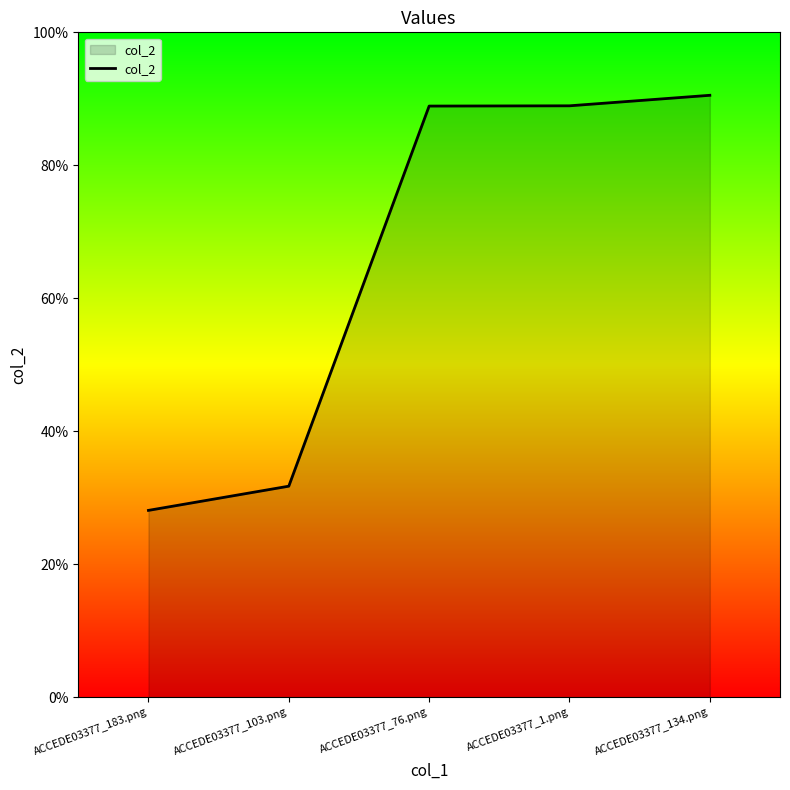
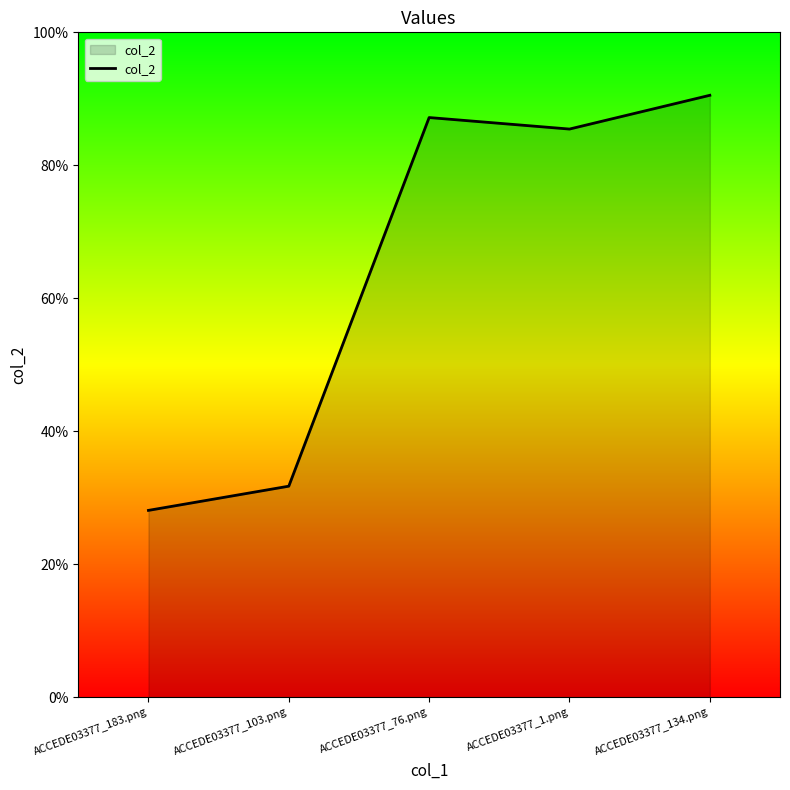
  {
    "ACCEDE03377_183.png": "28%",
    "ACCEDE03377_103.png": "32%",
-   "ACCEDE03377_76.png": "89%",
-   "ACCEDE03377_1.png": "89%",
+   "ACCEDE03377_76.png": "87%",
+   "ACCEDE03377_1.png": "85%",
    "ACCEDE03377_134.png": "91%"
  }
